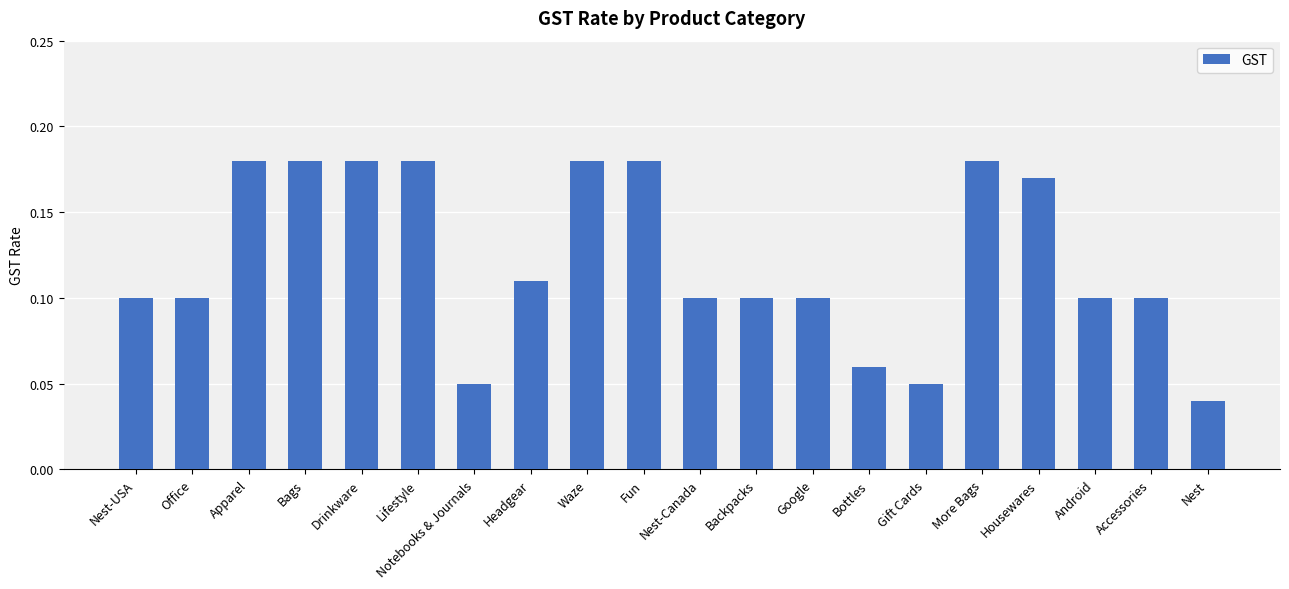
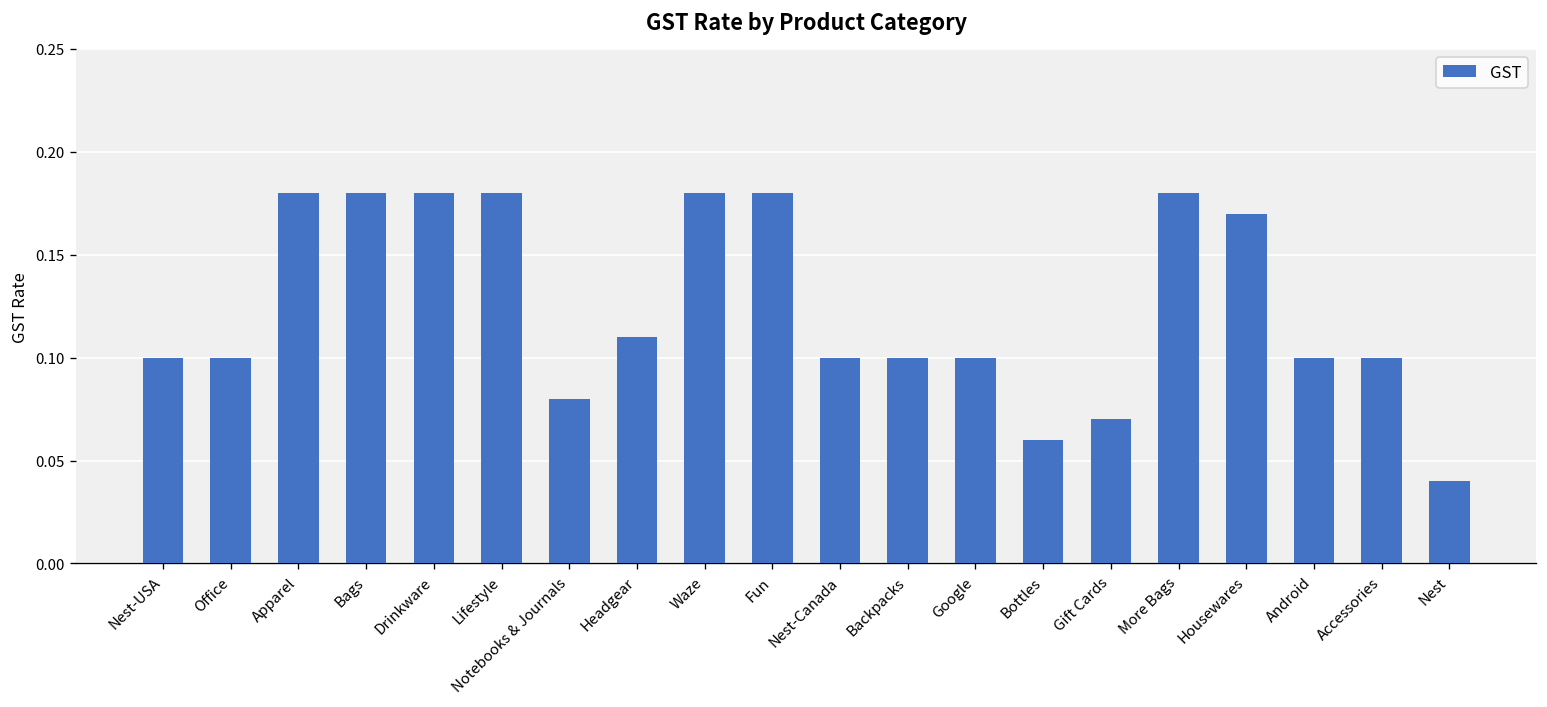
  {
    "Nest-USA": 0.10,
    "Office": 0.10,
    "Apparel": 0.18,
    "Bags": 0.18,
    "Drinkware": 0.18,
    "Lifestyle": 0.18,
-   "Notebooks & Journals": 0.05,
+   "Notebooks & Journals": 0.08,
    "Headgear": 0.11,
    "Waze": 0.18,
    "Fun": 0.18,
    "Nest-Canada": 0.10,
    "Backpacks": 0.10,
    "Google": 0.10,
    "Bottles": 0.06,
-   "Gift Cards": 0.05,
+   "Gift Cards": 0.07,
    "More Bags": 0.18,
    "Housewares": 0.17,
    "Android": 0.10,
    "Accessories": 0.10,
    "Nest": 0.04
  }
